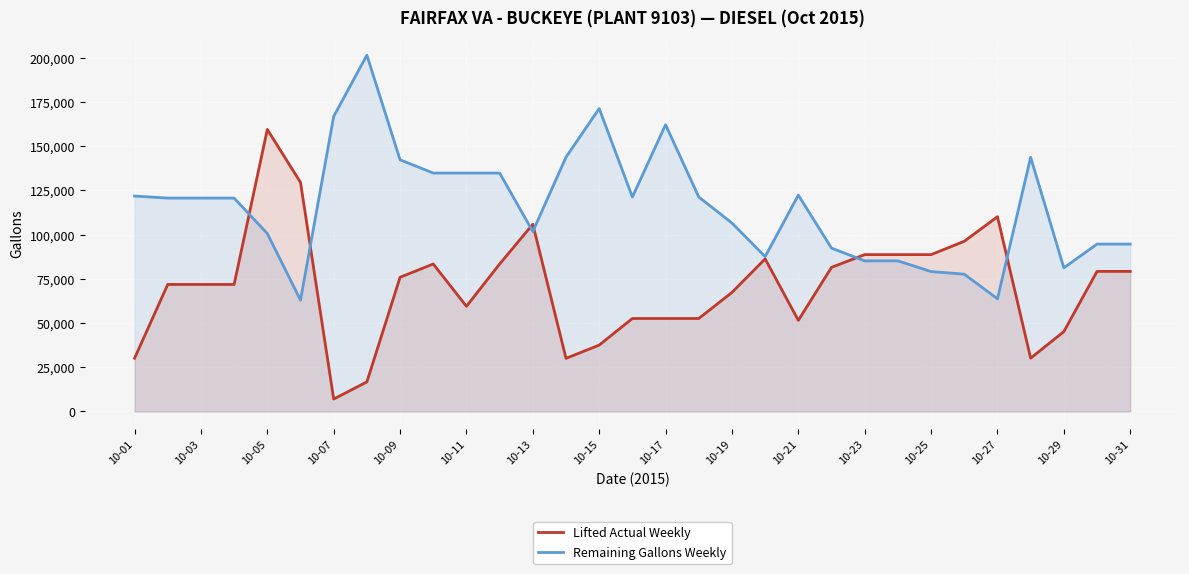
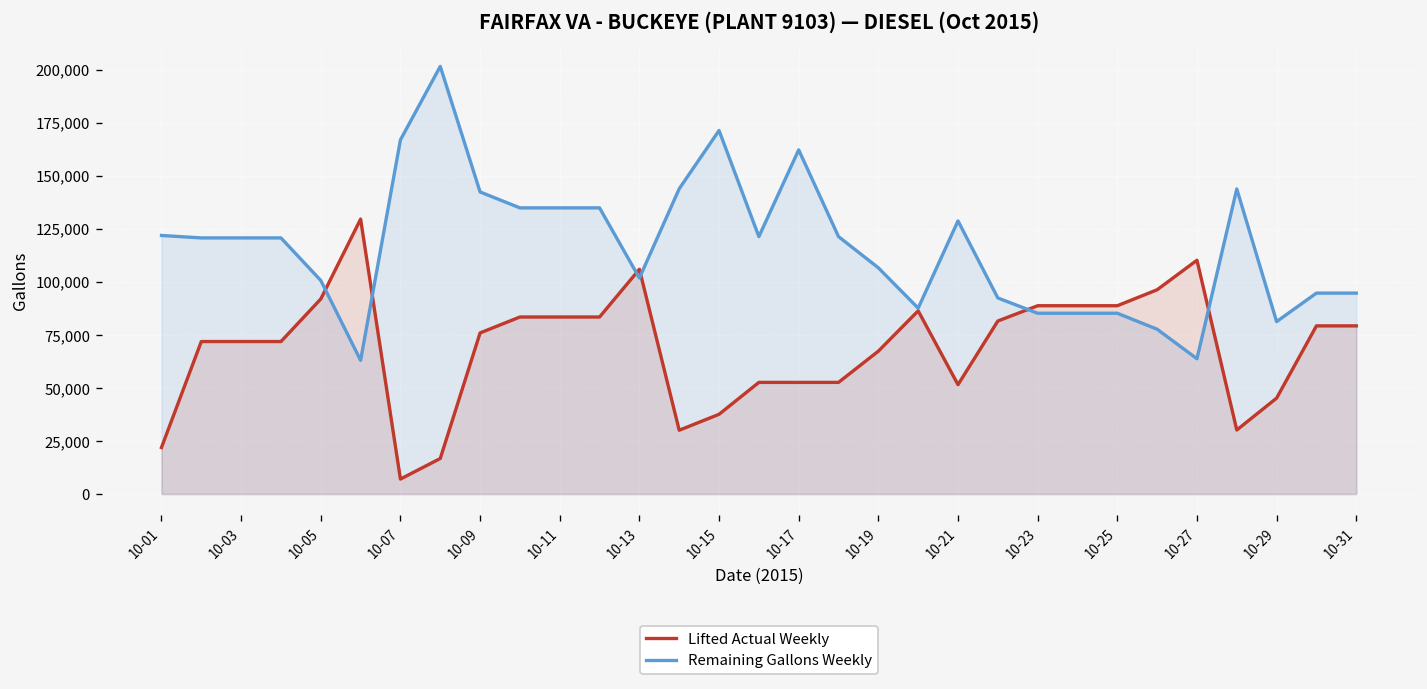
  {
    "Lifted Actual Weekly": {
-     "10-01": "30,000",
+     "10-01": "22,000",
      "10-03": "72,000",
-     "10-05": "160,000",
+     "10-05": "92,000",
      "10-07": "7,000",
      "10-09": "76,000",
-     "10-11": "59,000",
+     "10-11": "83,000",
      "10-13": "106,000",
      "10-15": "38,000",
      "10-17": "53,000",
      "10-19": "67,000",
      "10-21": "52,000",
      "10-23": "89,000",
      "10-25": "89,000",
      "10-27": "110,000",
      "10-29": "45,000",
      "10-31": "79,000"
    },
    "Remaining Gallons Weekly": {
      "10-01": "122,000",
      "10-03": "121,000",
      "10-05": "101,000",
      "10-07": "167,000",
      "10-09": "142,000",
      "10-11": "135,000",
      "10-13": "102,000",
      "10-15": "171,000",
      "10-17": "162,000",
      "10-19": "107,000",
-     "10-21": "122,000",
+     "10-21": "129,000",
      "10-23": "85,000",
-     "10-25": "79,000",
+     "10-25": "85,000",
      "10-27": "64,000",
      "10-29": "81,000",
      "10-31": "95,000"
    }
  }
